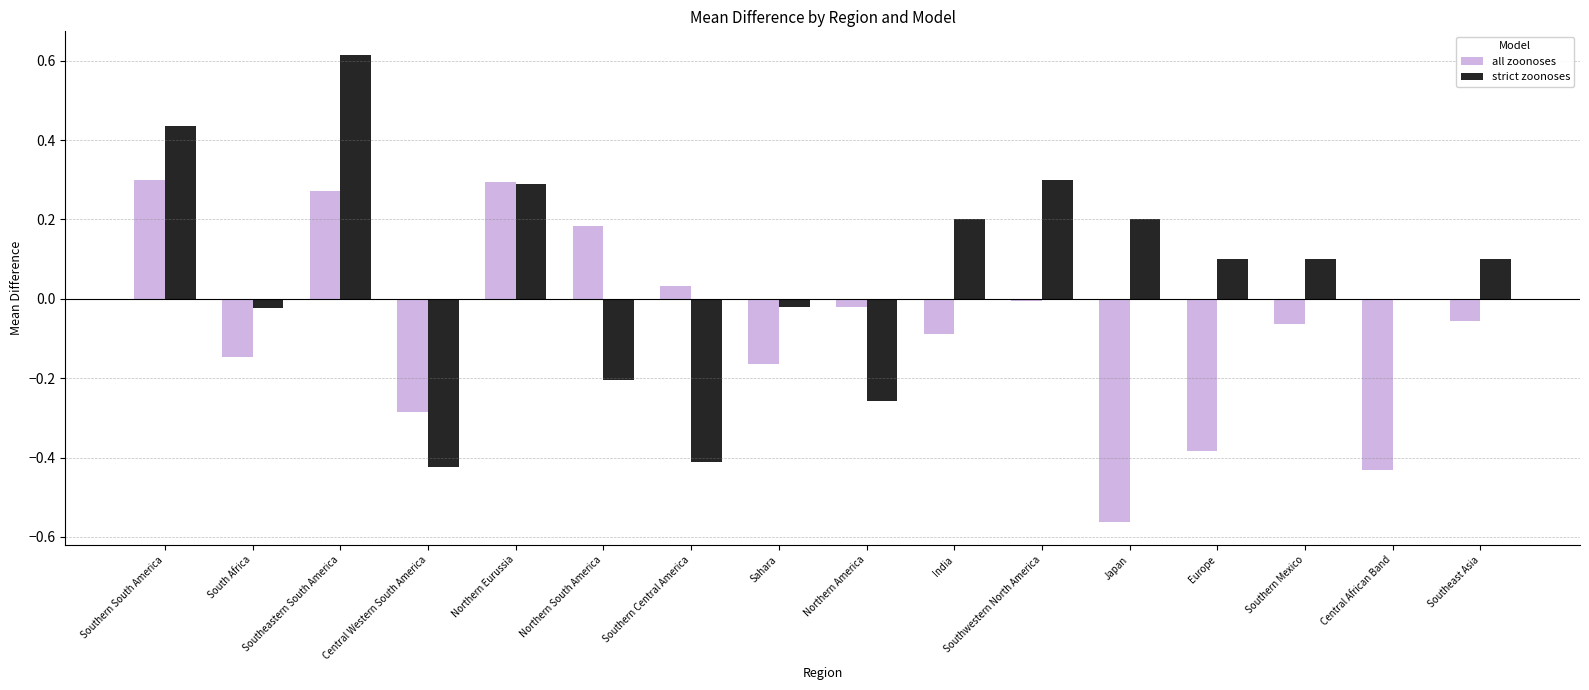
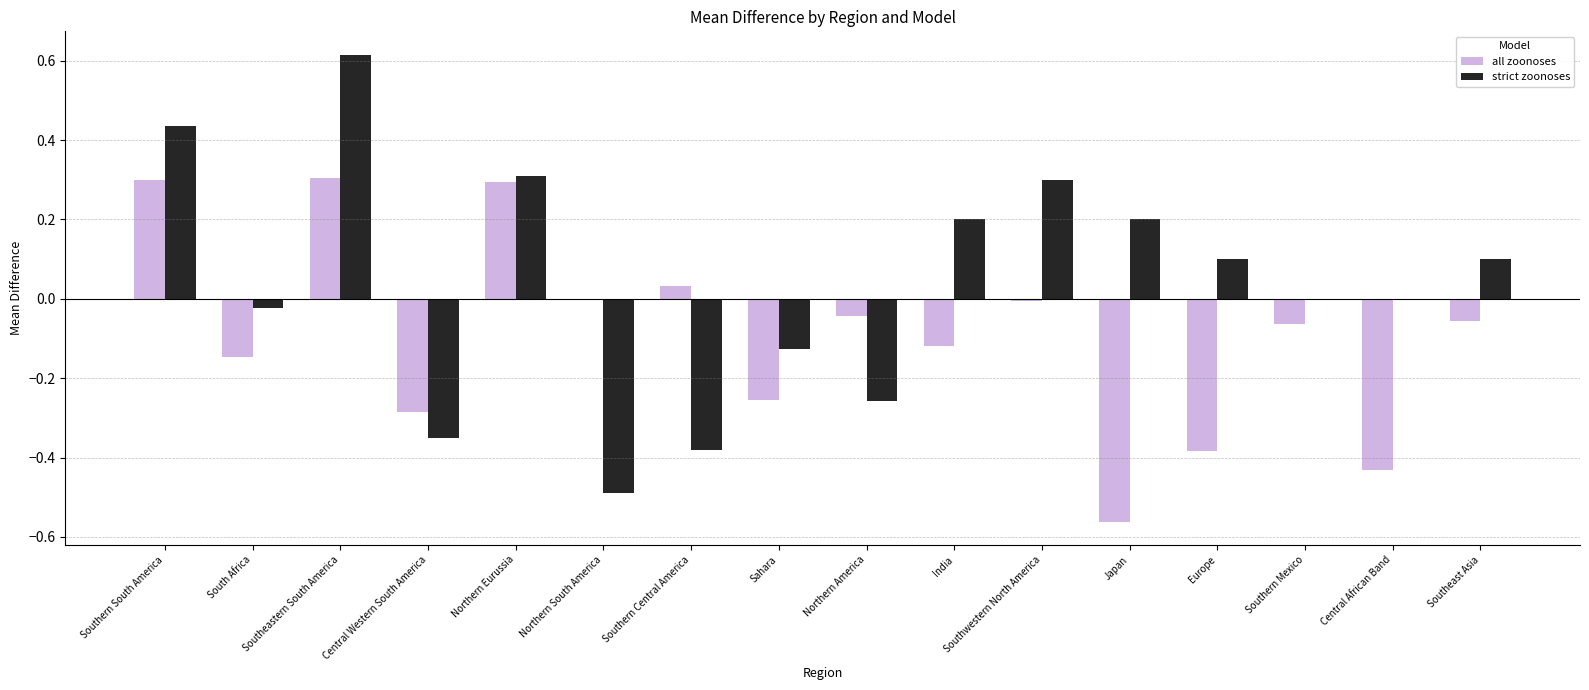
  {
    "all zoonoses": {
      "Southern South America": 0.30,
      "South Africa": -0.15,
-     "Southeastern South America": 0.27,
+     "Southeastern South America": 0.30,
      "Central Western South America": -0.28,
      "Northern Eurussia": 0.29,
-     "Northern South America": 0.18,
+     "Northern South America": 0.00,
      "Southern Central America": 0.03,
-     "Sahara": -0.16,
-     "Northern America": -0.02,
-     "India": -0.09,
+     "Sahara": -0.26,
+     "Northern America": -0.04,
+     "India": -0.12,
      "Japan": -0.56,
      "Europe": -0.38,
      "Southern Mexico": -0.06,
      "Central African Band": -0.43,
      "Southeast Asia": -0.06
    },
    "strict zoonoses": {
      "Southern South America": 0.44,
      "South Africa": -0.02,
      "Southeastern South America": 0.61,
-     "Central Western South America": -0.42,
-     "Northern Eurussia": 0.29,
-     "Northern South America": -0.20,
-     "Southern Central America": -0.41,
-     "Sahara": -0.02,
+     "Central Western South America": -0.35,
+     "Northern Eurussia": 0.31,
+     "Northern South America": -0.49,
+     "Southern Central America": -0.38,
+     "Sahara": -0.13,
      "Northern America": -0.26,
      "India": 0.20,
      "Southwestern North America": 0.30,
      "Japan": 0.20,
      "Europe": 0.10,
-     "Southern Mexico": 0.1,
+     "Southern Mexico": 0.0,
      "Central African Band": 0.00,
      "Southeast Asia": 0.10
    }
  }
